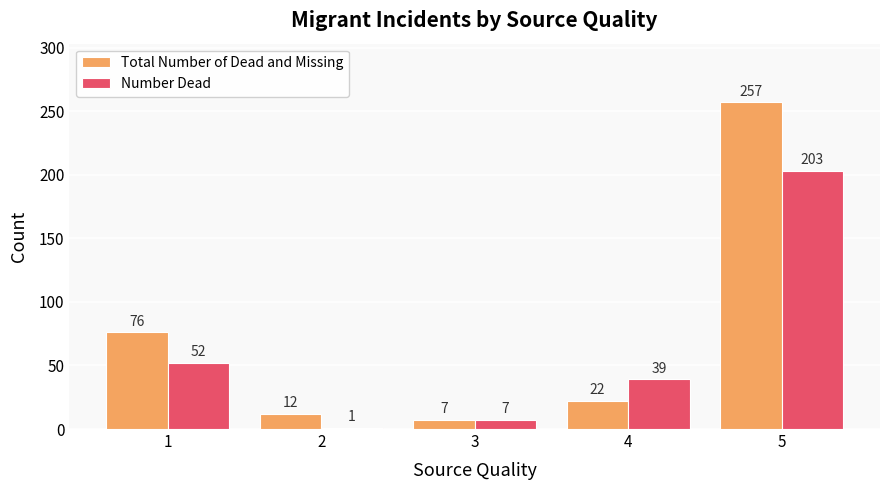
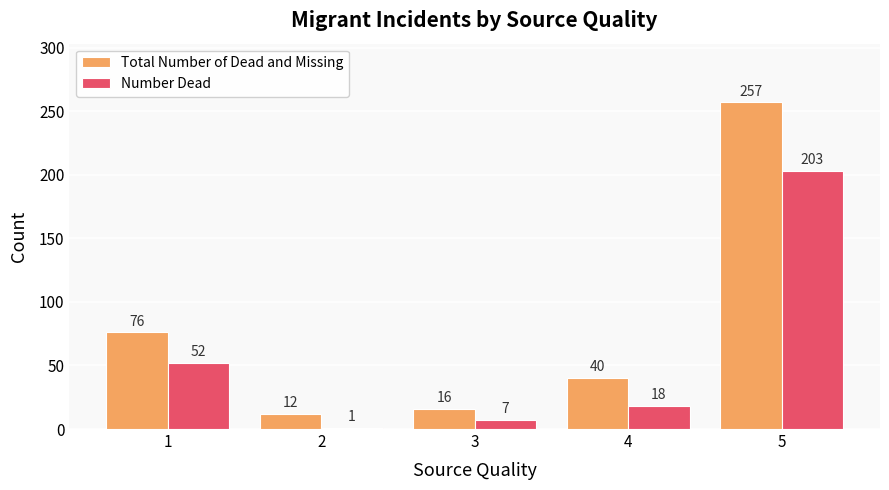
  {
    "Total Number of Dead and Missing": {
      "1": 76,
      "2": 12,
-     "3": 7,
-     "4": 22,
+     "3": 16,
+     "4": 40,
      "5": 257
    },
    "Number Dead": {
      "1": 52,
      "2": 1,
      "3": 7,
-     "4": 39,
+     "4": 18,
      "5": 203
    }
  }
